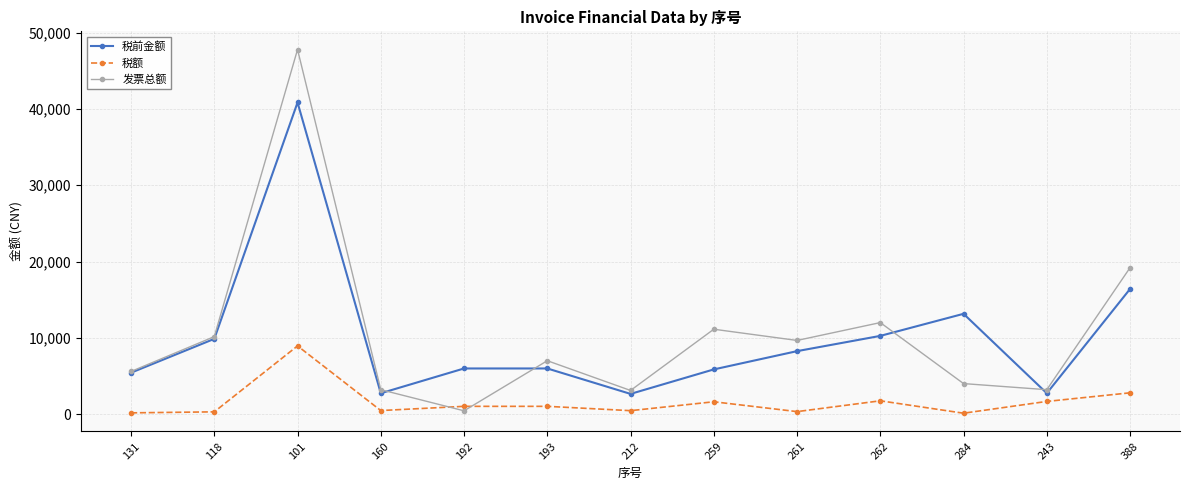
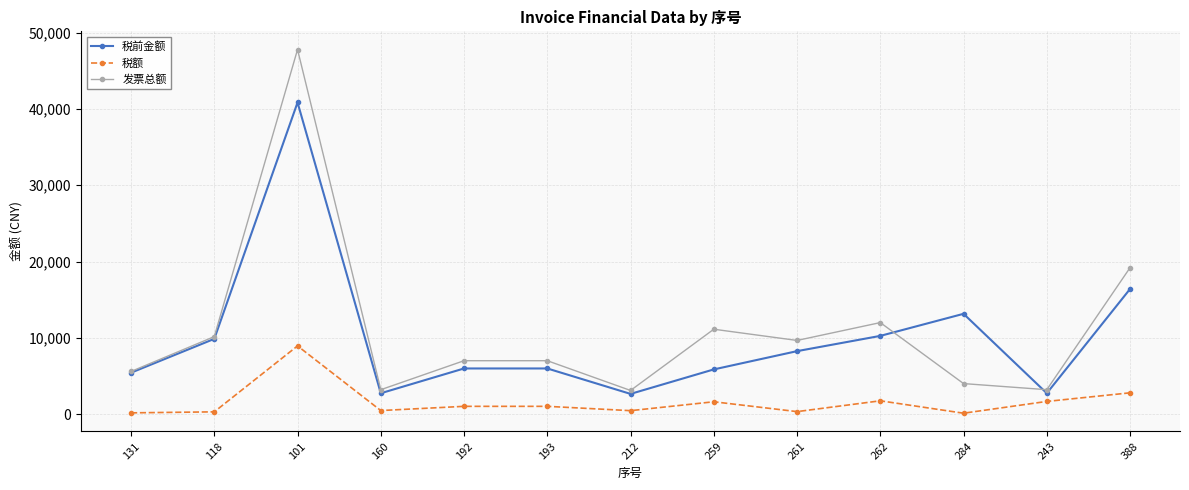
  {
    "税前金额": {
      "101": "41,000",
      "160": "3,000",
      "192": "6,000",
      "193": "6,000",
      "212": "3,000",
      "259": "6,000",
      "261": "8,000",
      "262": "10,000",
      "284": "13,000",
      "243": "3,000",
      "388": "16,000"
    },
    "税额": {
      "131": "0",
      "118": "0",
      "101": "9,000",
      "160": "0",
      "192": "1,000",
      "193": "1,000",
      "212": "0",
      "259": "2,000",
      "261": "0",
      "262": "2,000",
      "284": "0",
      "243": "2,000",
      "388": "3,000"
    },
    "发票总额": {
      "101": "48,000",
      "160": "3,000",
-     "192": "0",
+     "192": "7,000",
      "193": "7,000",
      "212": "3,000",
      "259": "11,000",
      "261": "10,000",
      "262": "12,000",
      "284": "4,000",
      "243": "3,000",
      "388": "19,000"
    }
  }
